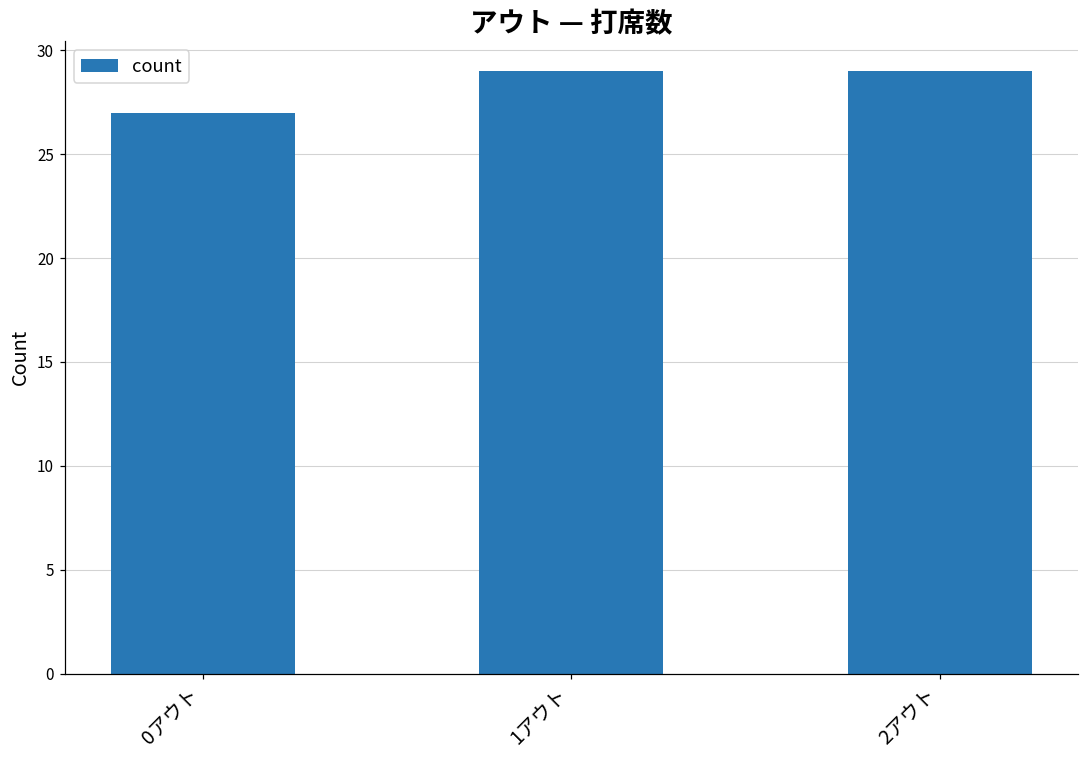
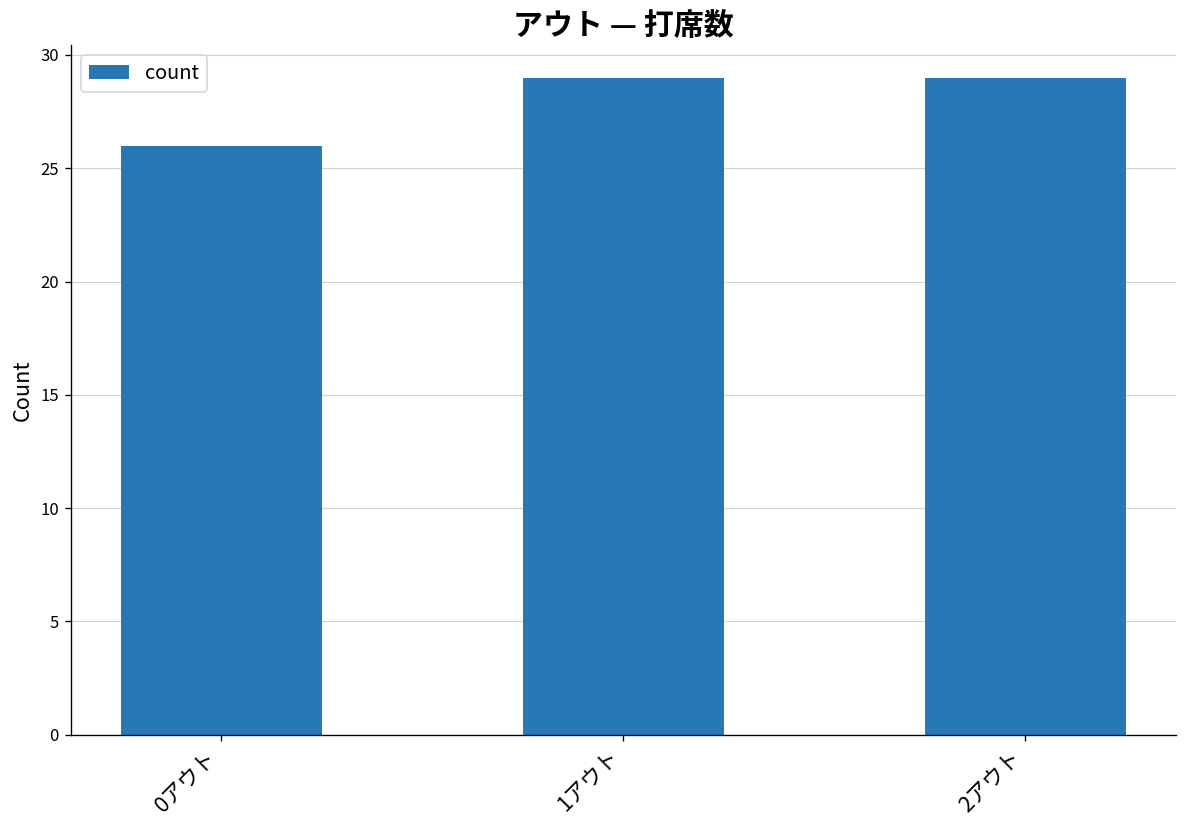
  {
-   "0アウト": 27,
+   "0アウト": 26,
    "1アウト": 29,
    "2アウト": 29
  }
